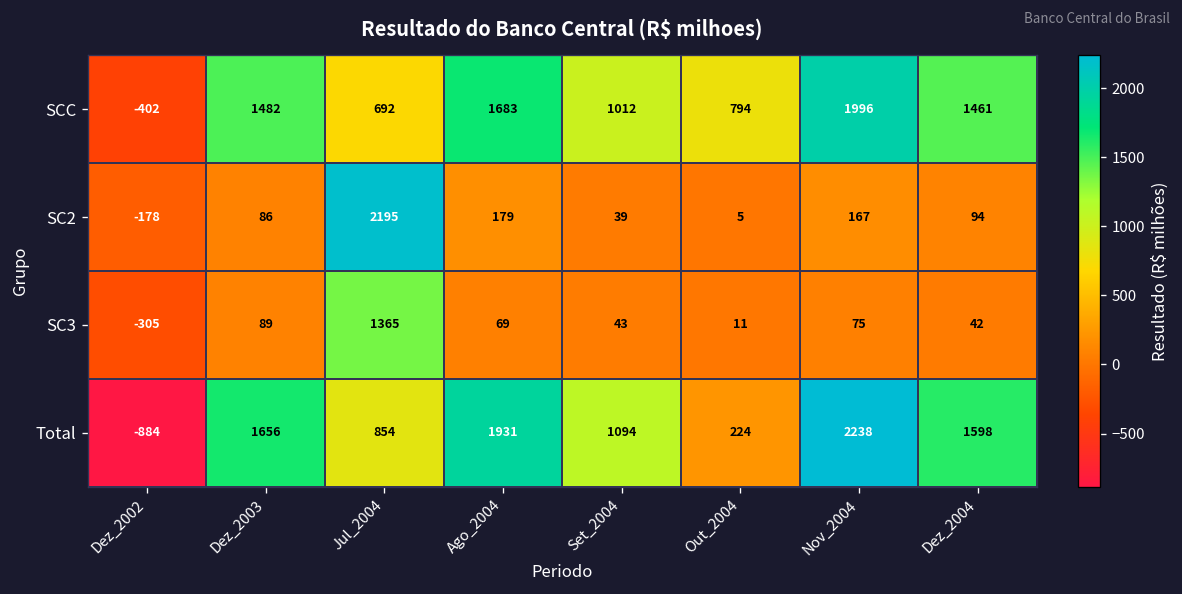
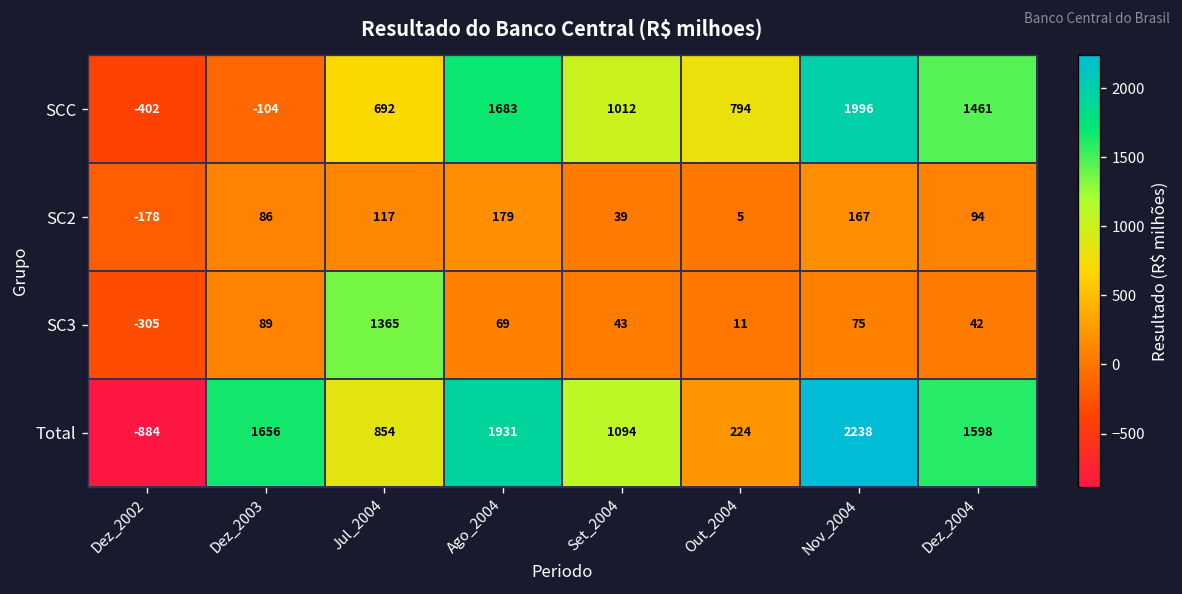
  {
    "SCC": {
      "Dez_2002": -402,
-     "Dez_2003": 1482,
+     "Dez_2003": -104,
      "Jul_2004": 692,
      "Ago_2004": 1683,
      "Set_2004": 1012,
      "Out_2004": 794,
      "Nov_2004": 1996,
      "Dez_2004": 1461
    },
    "SC2": {
      "Dez_2002": -178,
      "Dez_2003": 86,
-     "Jul_2004": 2195,
+     "Jul_2004": 117,
      "Ago_2004": 179,
      "Set_2004": 39,
      "Out_2004": 5,
      "Nov_2004": 167,
      "Dez_2004": 94
    },
    "SC3": {
      "Dez_2002": -305,
      "Dez_2003": 89,
      "Jul_2004": 1365,
      "Ago_2004": 69,
      "Set_2004": 43,
      "Out_2004": 11,
      "Nov_2004": 75,
      "Dez_2004": 42
    },
    "Total": {
      "Dez_2002": -884,
      "Dez_2003": 1656,
      "Jul_2004": 854,
      "Ago_2004": 1931,
      "Set_2004": 1094,
      "Out_2004": 224,
      "Nov_2004": 2238,
      "Dez_2004": 1598
    }
  }
